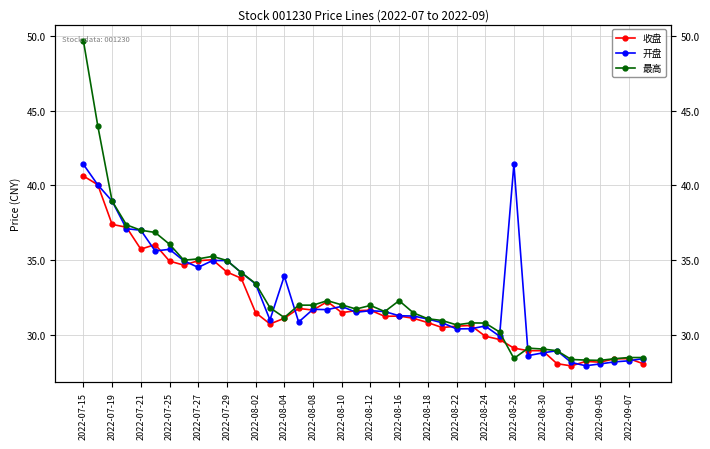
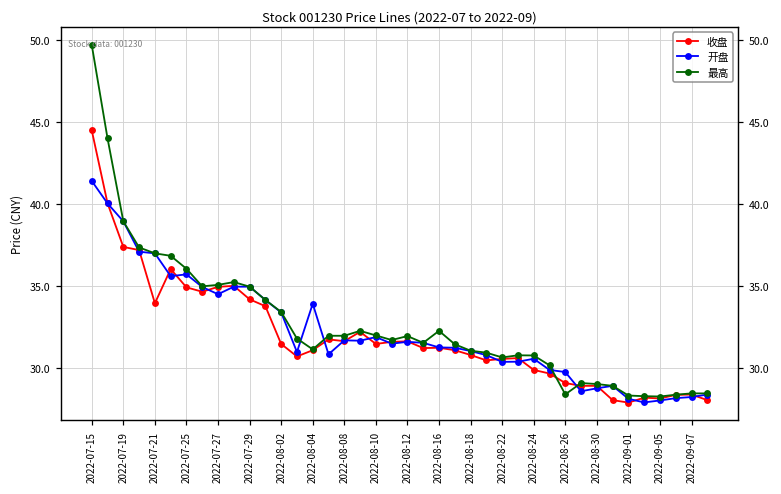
  {
    "收盘": {
-     "2022-07-15": 40.6,
+     "2022-07-15": 44.5,
      "2022-07-19": 37.4,
-     "2022-07-21": 35.7,
+     "2022-07-21": 34.0,
      "2022-07-25": 34.9,
      "2022-07-29": 34.2,
      "2022-08-02": 31.5,
      "2022-08-10": 31.5,
      "2022-08-18": 30.8,
      "2022-08-24": 29.9,
      "2022-08-26": 29.1,
      "2022-09-01": 27.9
    },
    "开盘": {
      "2022-07-15": 41.4,
      "2022-07-25": 35.7,
      "2022-07-27": 34.5,
      "2022-08-04": 33.9,
      "2022-08-22": 30.4,
      "2022-08-24": 30.6,
-     "2022-08-26": 41.4,
+     "2022-08-26": 29.8,
      "2022-09-01": 28.1
    },
    "最高": {
      "2022-07-25": 36.1,
      "2022-08-08": 32.0,
      "2022-08-12": 32.0,
      "2022-08-16": 32.3,
      "2022-08-24": 30.8,
      "2022-08-26": 28.4,
      "2022-09-01": 28.3
    }
  }
